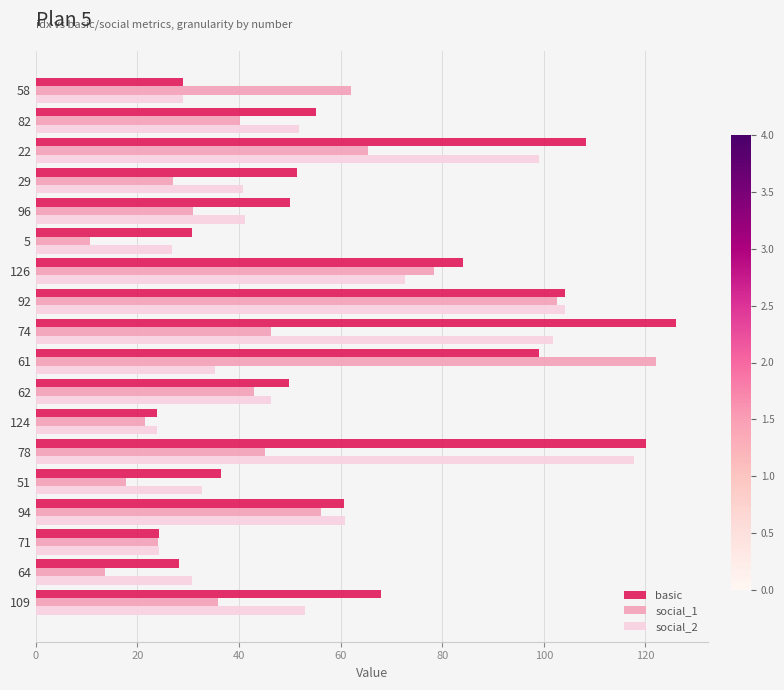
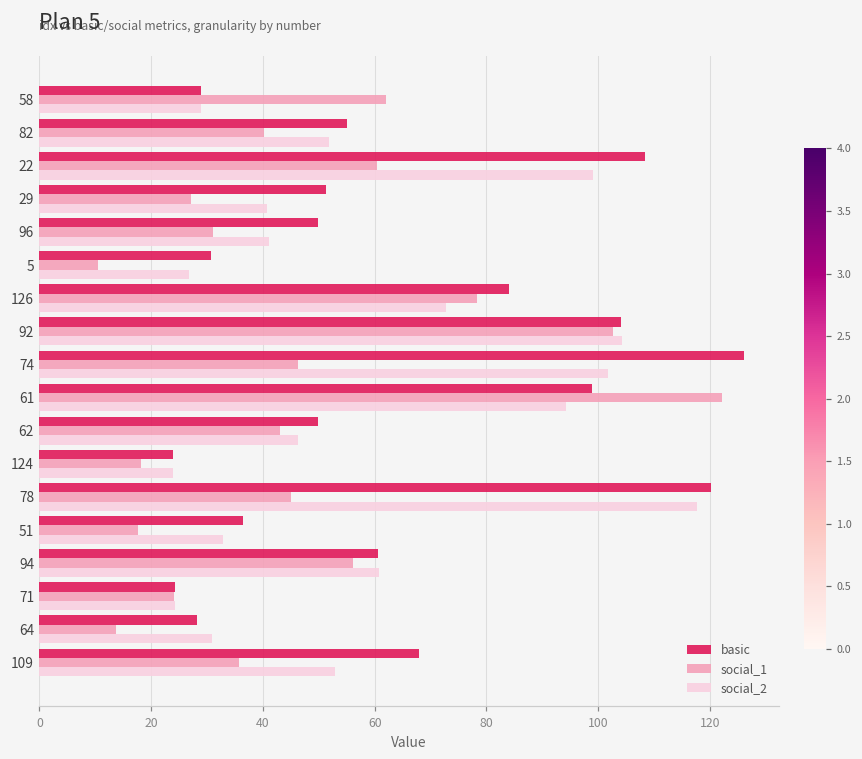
  {
    "basic": {
      "58": 29,
      "82": 55,
      "22": 108,
      "29": 51,
      "96": 50,
      "5": 31,
      "126": 84,
      "92": 104,
      "74": 126,
      "61": 99,
      "62": 50,
      "124": 24,
      "78": 120,
      "51": 36,
      "94": 61,
      "71": 24,
      "64": 28,
      "109": 68
    },
    "social_1": {
      "58": 62,
      "82": 40,
-     "22": 65,
+     "22": 60,
      "29": 27,
      "96": 31,
      "5": 11,
      "126": 78,
      "92": 103,
      "74": 46,
      "61": 122,
      "62": 43,
-     "124": 22,
+     "124": 18,
      "78": 45,
      "51": 18,
      "94": 56,
      "71": 24,
      "64": 14,
      "109": 36
    },
    "social_2": {
      "58": 29,
      "82": 52,
      "22": 99,
      "29": 41,
      "96": 41,
      "5": 27,
      "126": 73,
      "92": 104,
      "74": 102,
-     "61": 35,
+     "61": 94,
      "62": 46,
      "124": 24,
      "78": 118,
      "51": 33,
      "94": 61,
      "71": 24,
      "64": 31,
      "109": 53
    }
  }
